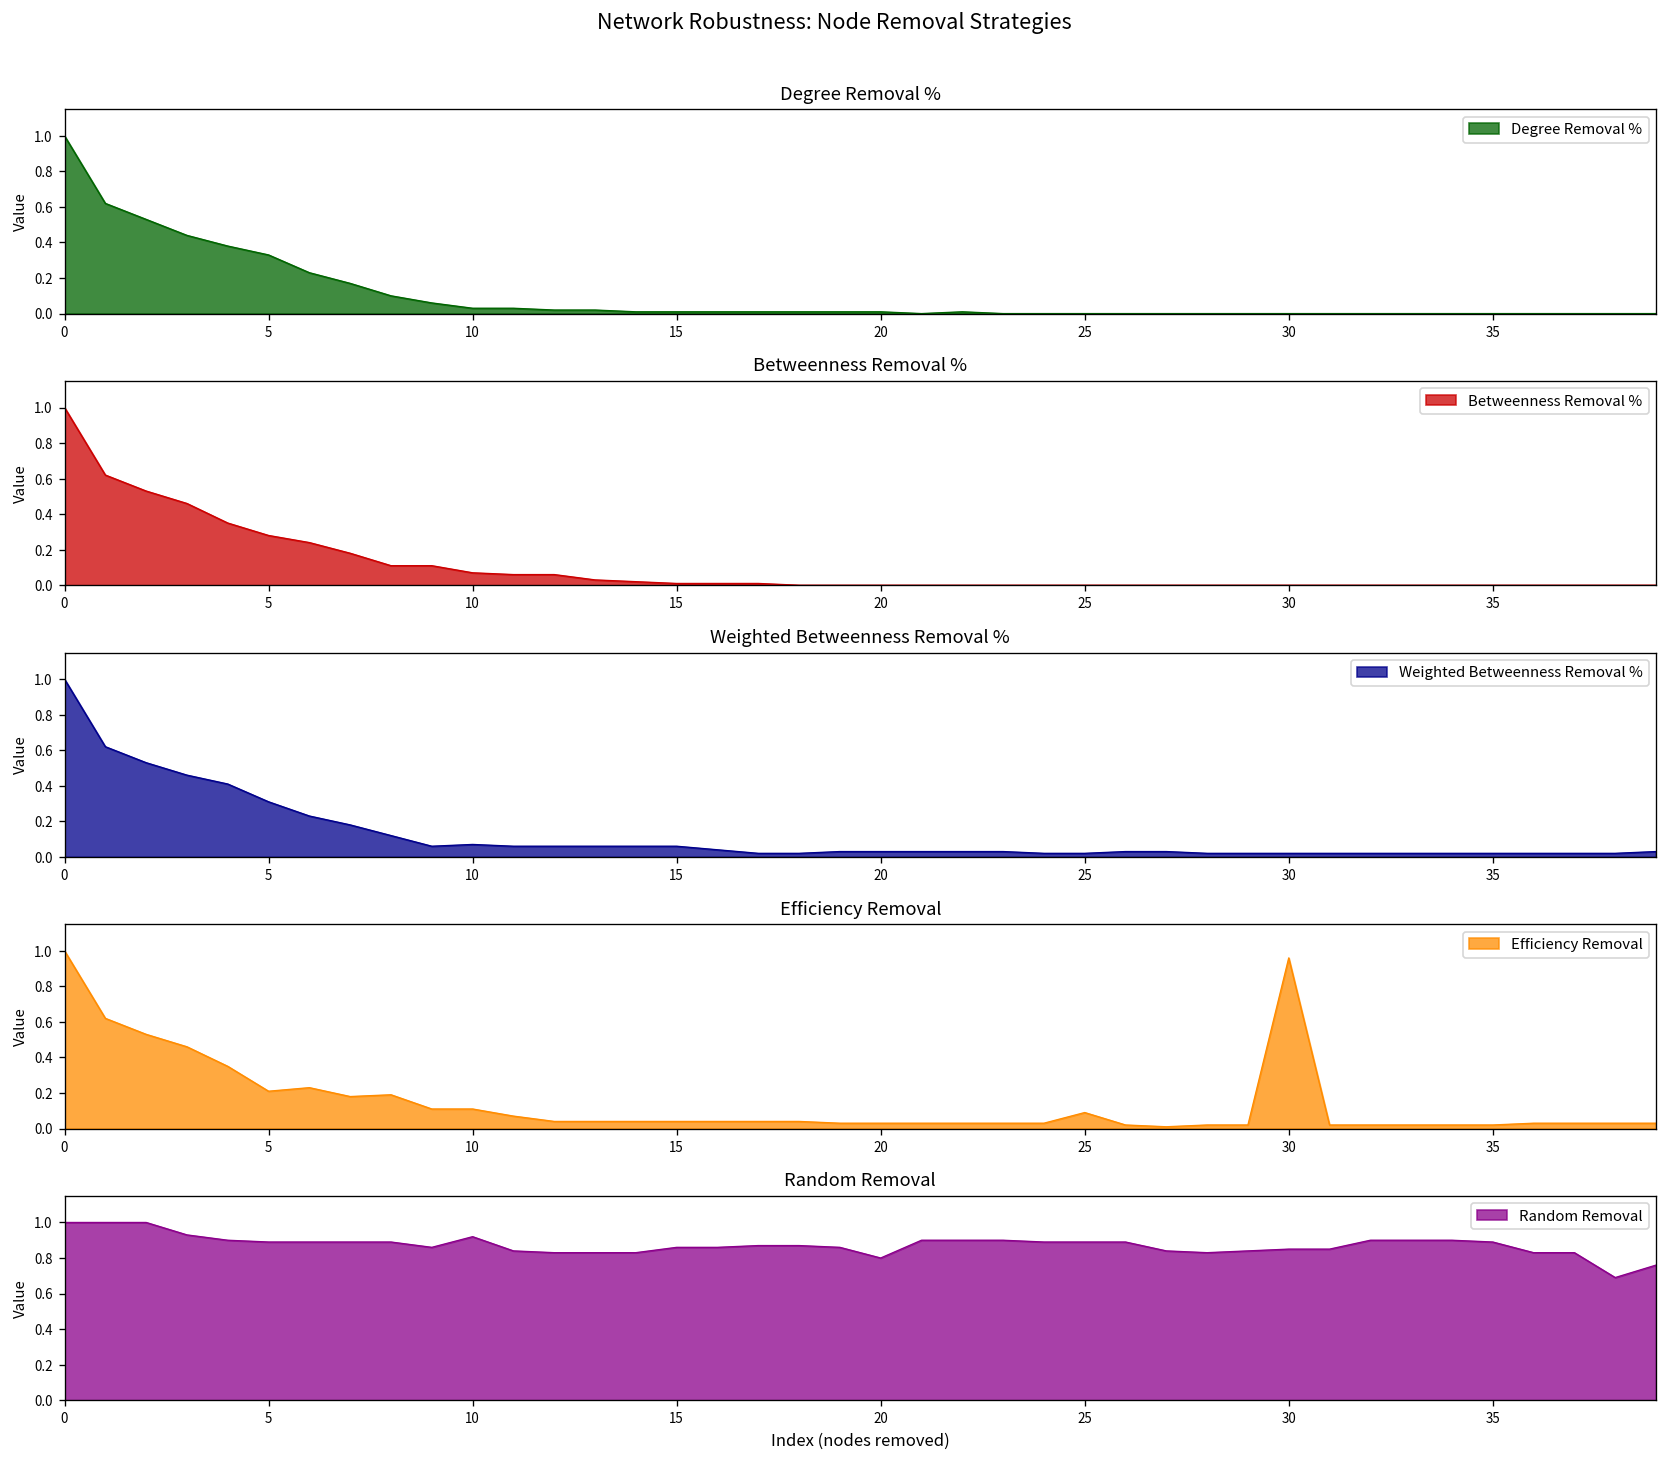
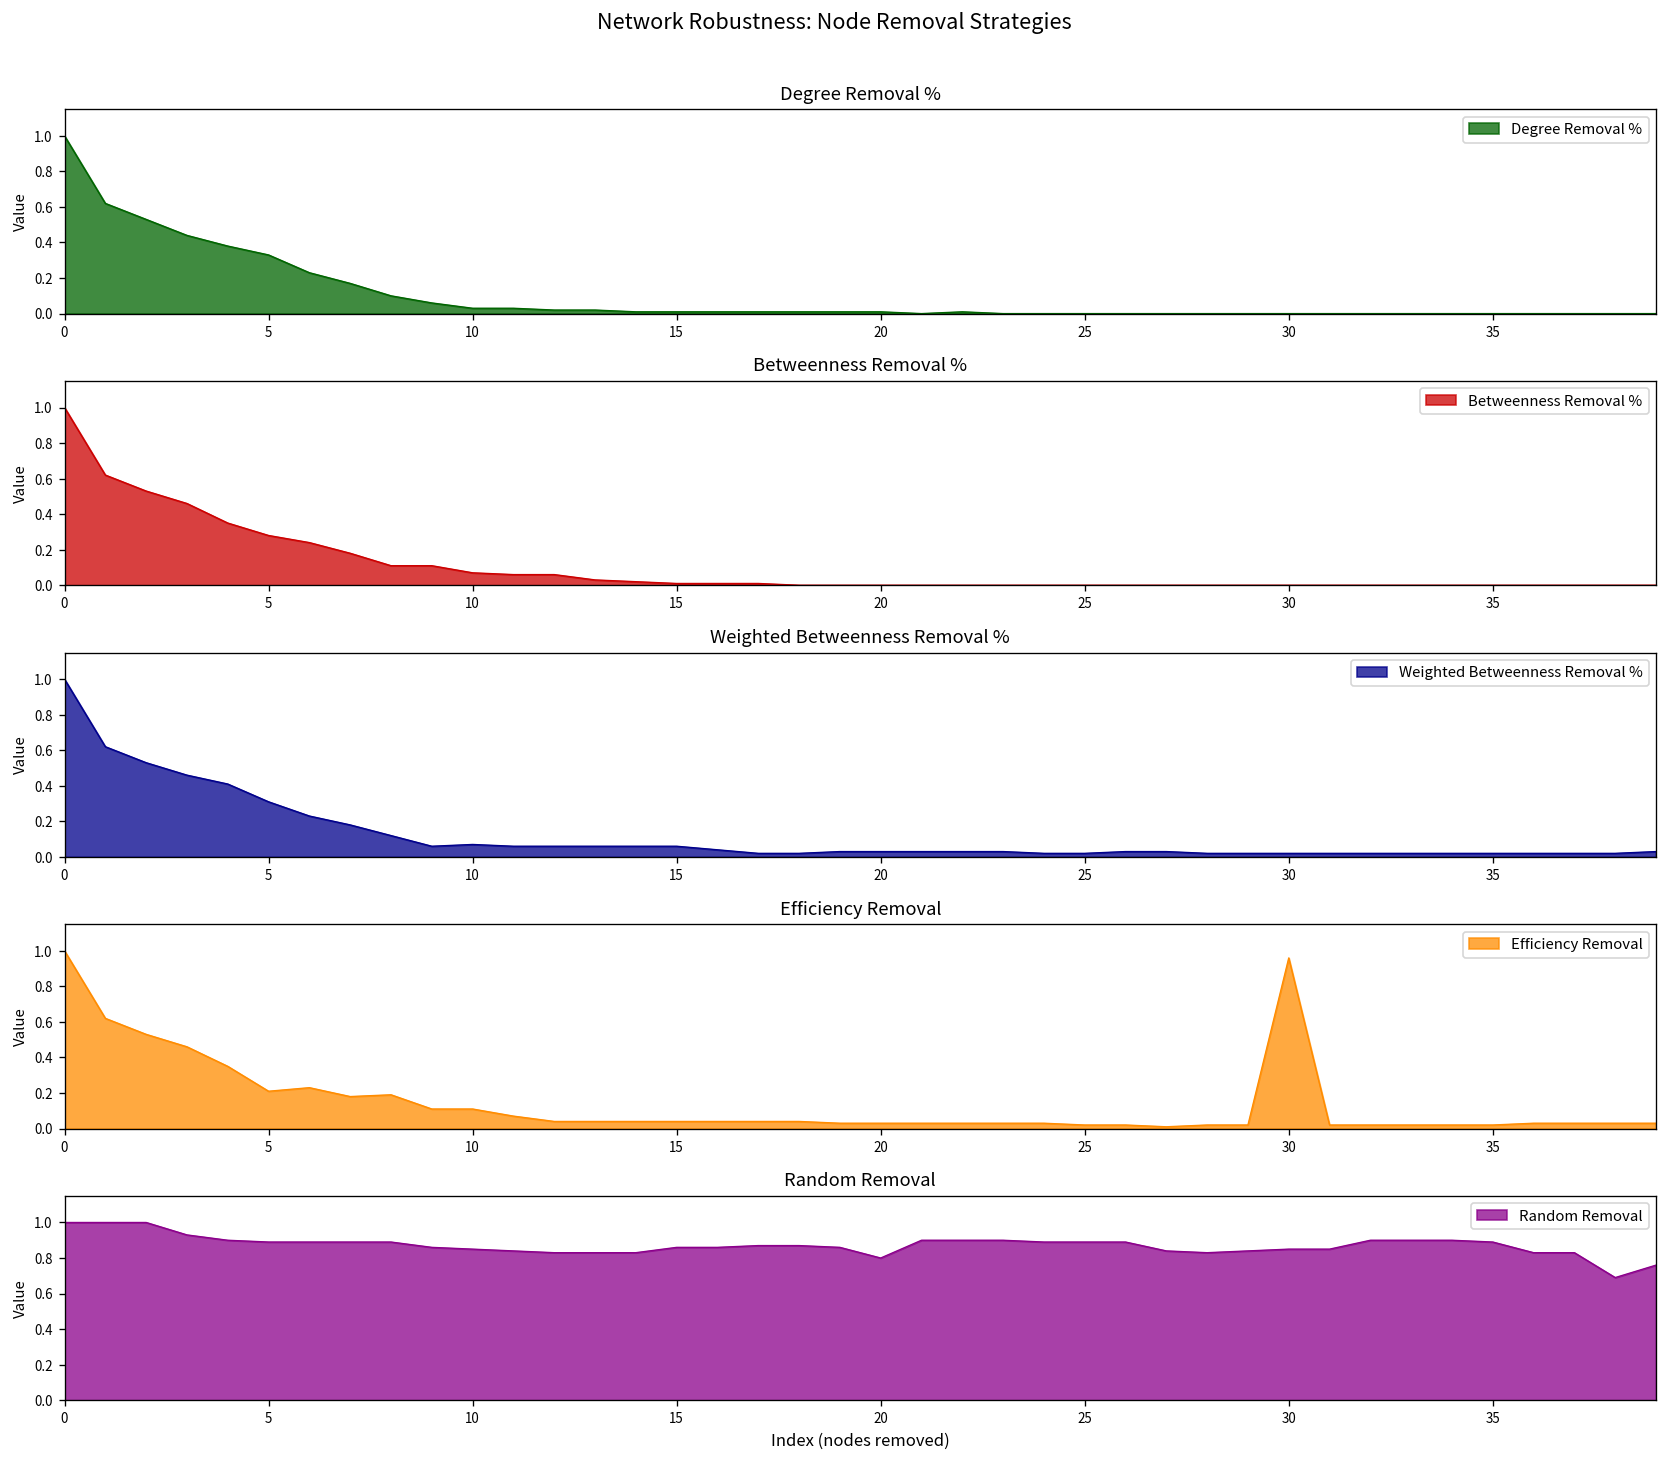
  {
    "Degree Removal %": {
      "0": 1.00,
      "5": 0.33,
      "10": 0.03,
      "15": 0.01,
      "20": 0.01,
      "25": 0.00,
      "30": 0.00,
      "35": 0.00
    },
    "Betweenness Removal %": {
      "0": 1.00,
      "5": 0.28,
      "10": 0.07,
      "15": 0.01,
      "20": 0.00,
      "25": 0.00,
      "30": 0.00,
      "35": 0.00
    },
    "Weighted Betweenness Removal %": {
      "0": 1.00,
      "5": 0.31,
      "10": 0.07,
      "15": 0.06,
      "20": 0.03,
      "25": 0.02,
      "30": 0.02,
      "35": 0.02
    },
    "Efficiency Removal": {
      "0": 1.00,
      "5": 0.21,
      "10": 0.11,
      "15": 0.04,
      "20": 0.03,
-     "25": 0.09,
+     "25": 0.02,
      "30": 0.96,
      "35": 0.02
    },
    "Random Removal": {
      "0": 1.00,
      "5": 0.89,
-     "10": 0.92,
+     "10": 0.85,
      "15": 0.86,
      "20": 0.80,
      "25": 0.89,
      "30": 0.85,
      "35": 0.89
    }
  }
